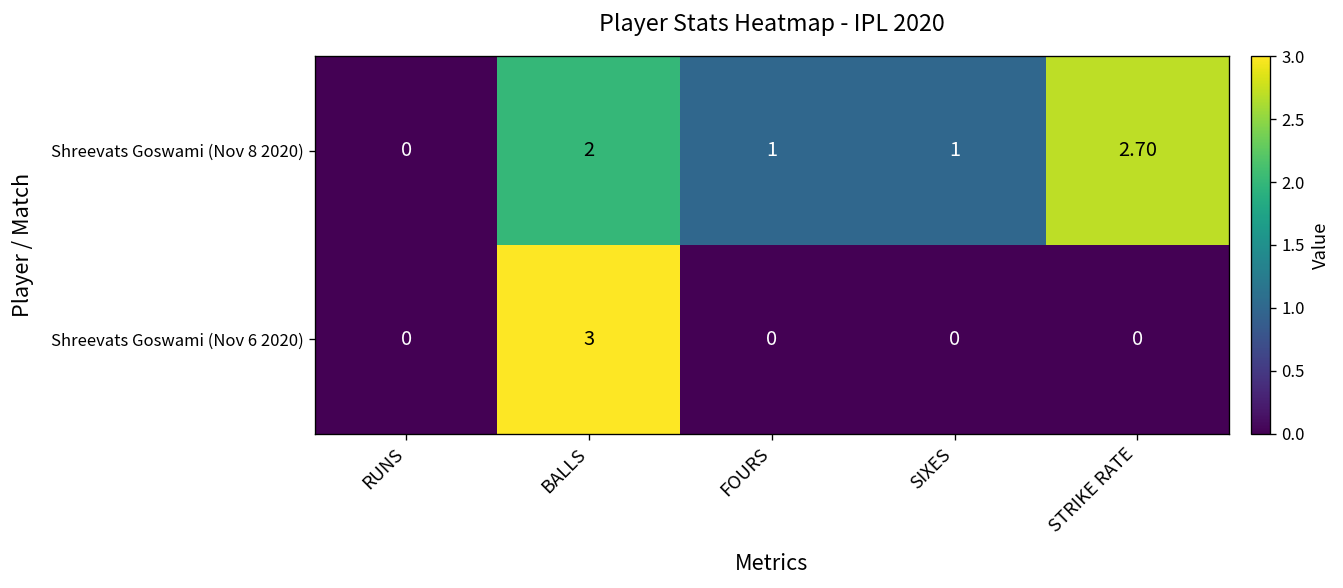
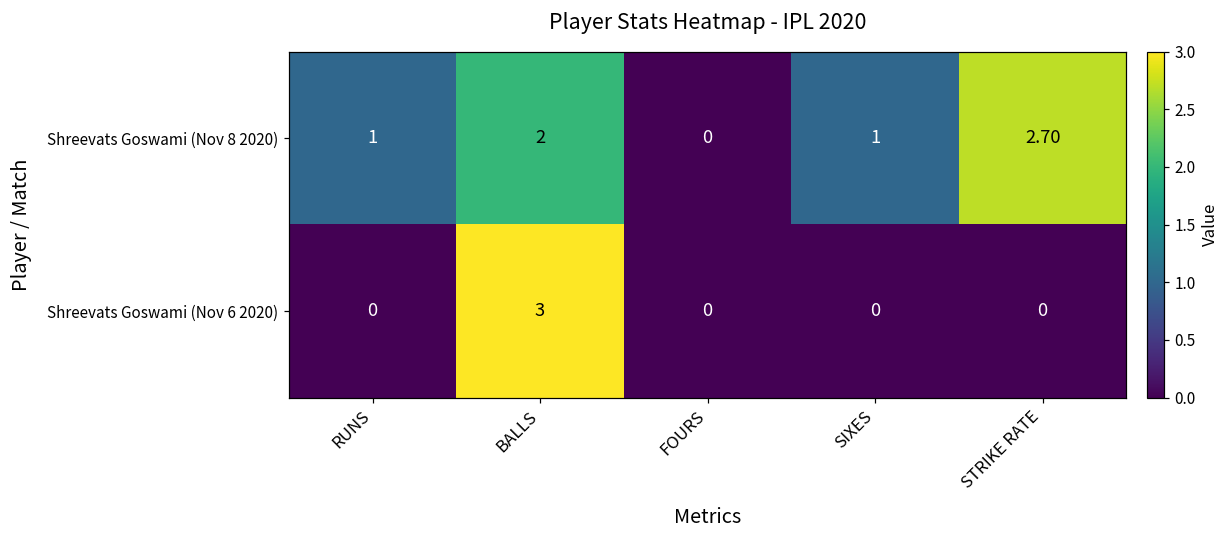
  {
    "Shreevats Goswami (Nov 8 2020)": {
-     "RUNS": 0,
+     "RUNS": 1,
      "BALLS": 2,
-     "FOURS": 1,
+     "FOURS": 0,
      "SIXES": 1,
      "STRIKE RATE": 2.70
    },
    "Shreevats Goswami (Nov 6 2020)": {
      "RUNS": 0,
      "BALLS": 3,
      "FOURS": 0,
      "SIXES": 0,
      "STRIKE RATE": 0
    }
  }
